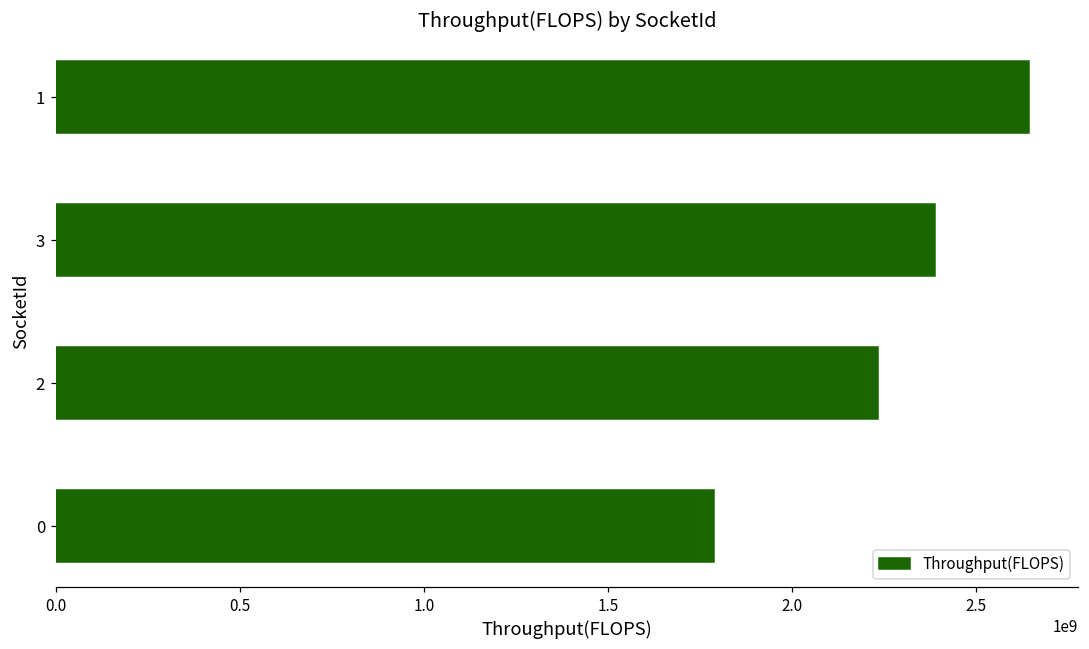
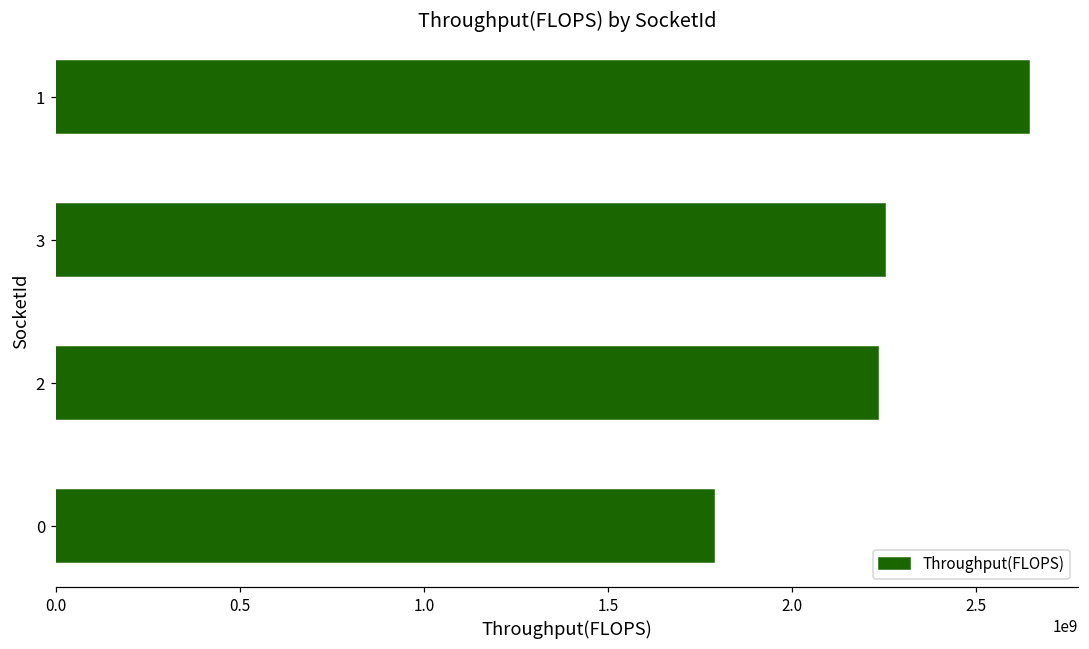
  {
    "1": 2640000000,
-   "3": 2390000000,
+   "3": 2250000000,
    "2": 2230000000,
    "0": 1790000000
  }
